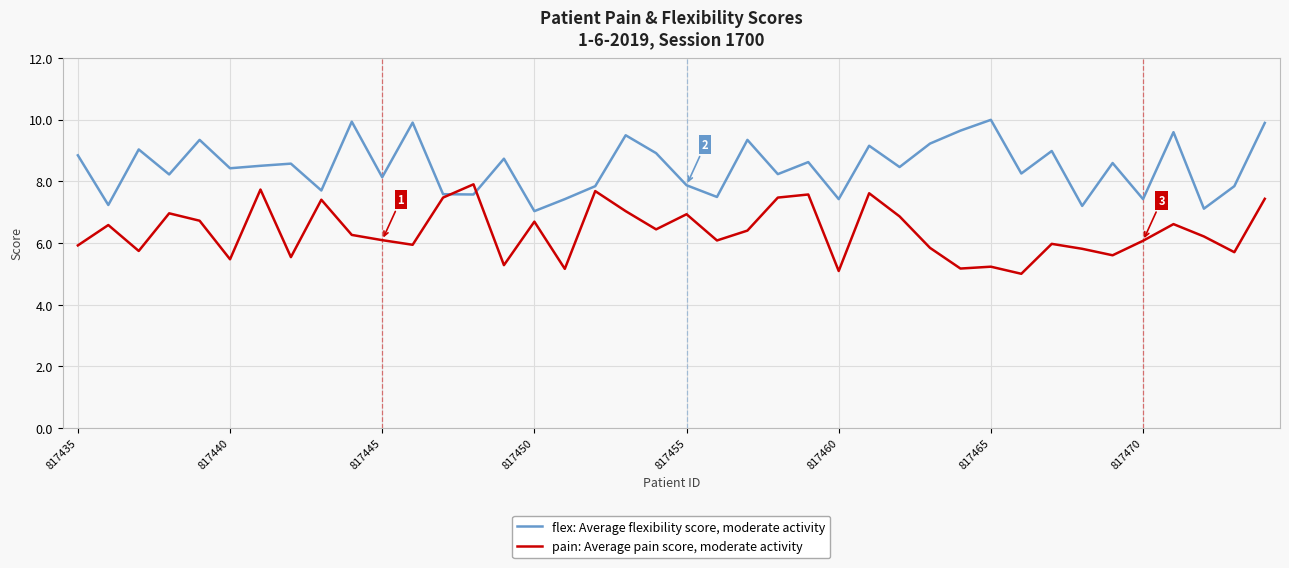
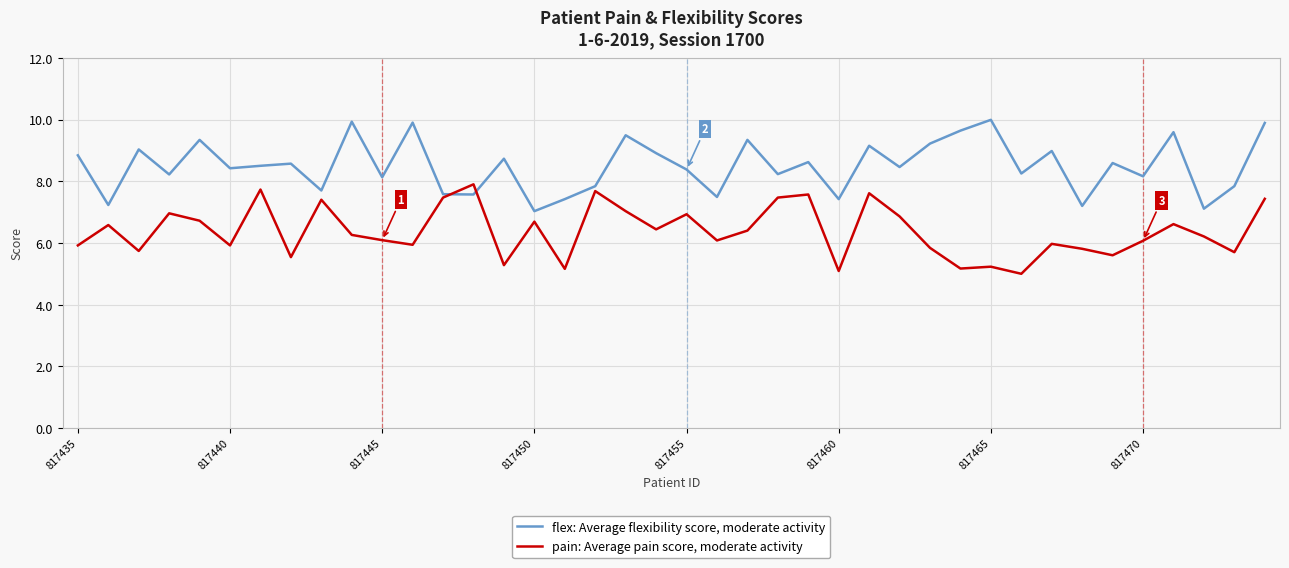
  {
    "flex: Average flexibility score, moderate activity": {
      "817435": 8.8,
      "817440": 8.4,
      "817445": 8.1,
      "817450": 7.0,
-     "817455": 7.9,
+     "817455": 8.4,
      "817460": 7.4,
      "817465": 10.0,
-     "817470": 7.4
+     "817470": 8.2
    },
    "pain: Average pain score, moderate activity": {
      "817435": 5.9,
-     "817440": 5.5,
+     "817440": 5.9,
      "817445": 6.1,
      "817450": 6.7,
      "817455": 6.9,
      "817460": 5.1,
      "817465": 5.2,
      "817470": 6.1
    }
  }
